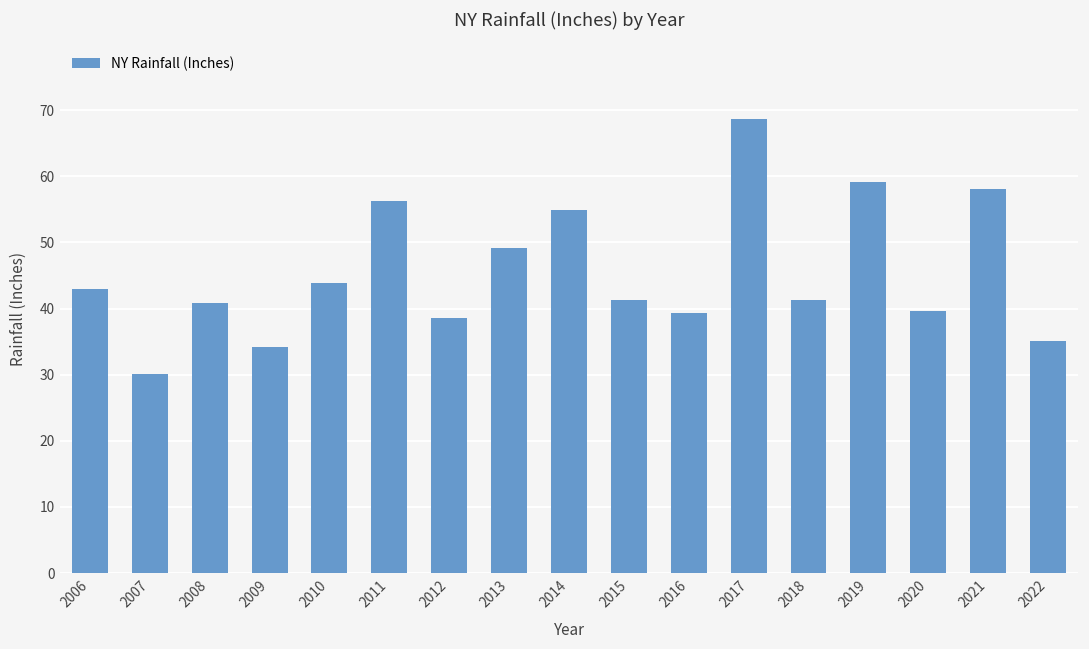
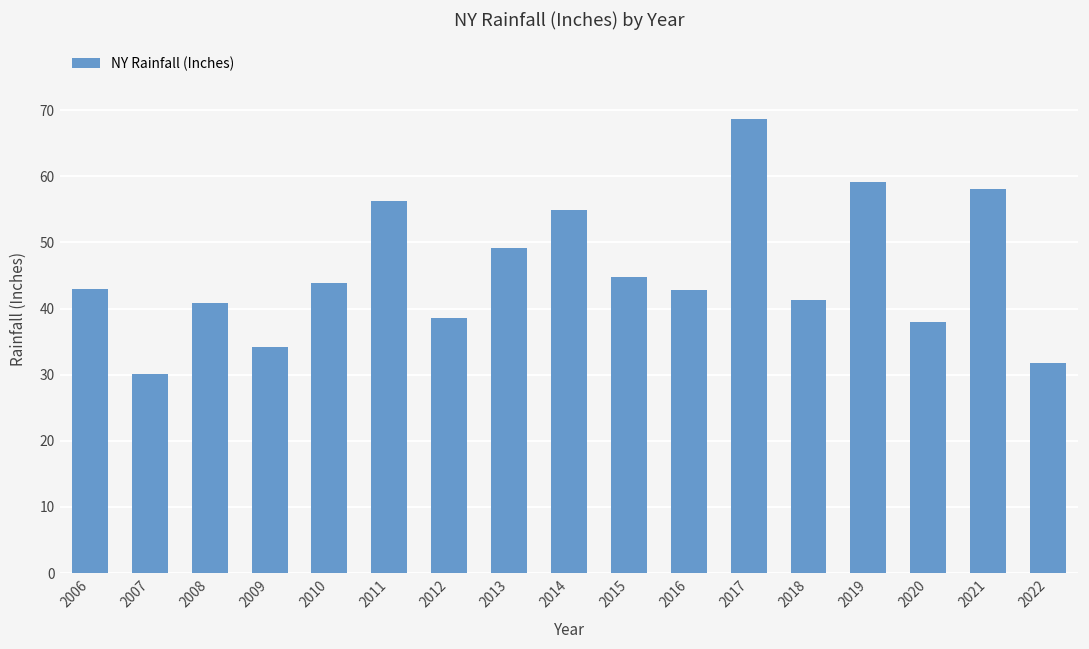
  {
    "2006": 43,
    "2007": 30,
    "2008": 41,
    "2009": 34,
    "2010": 44,
    "2011": 56,
    "2012": 39,
    "2013": 49,
    "2014": 55,
-   "2015": 41,
-   "2016": 39,
+   "2015": 45,
+   "2016": 43,
    "2017": 69,
    "2018": 41,
    "2019": 59,
-   "2020": 40,
+   "2020": 38,
    "2021": 58,
-   "2022": 35
+   "2022": 32
  }
